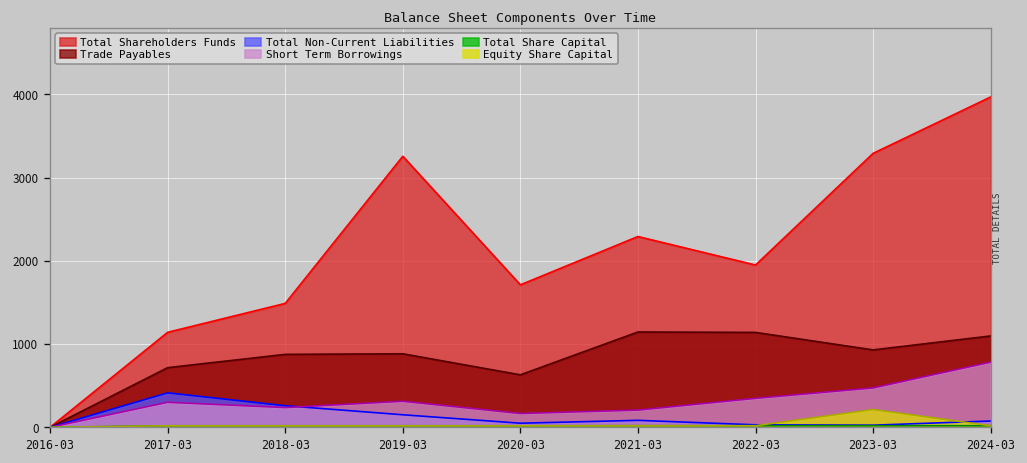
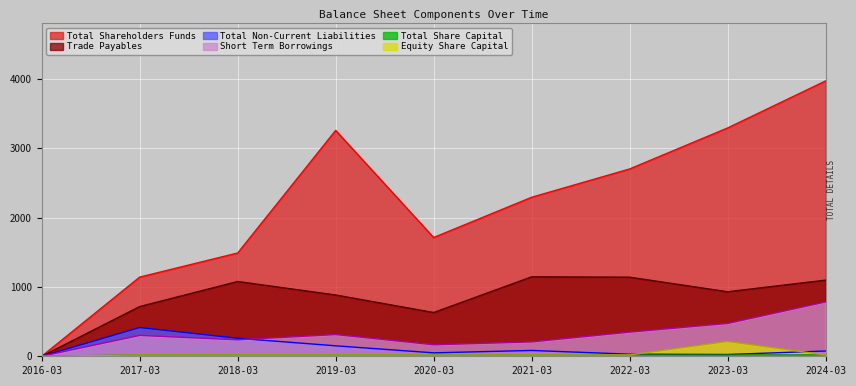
  {
    "Total Shareholders Funds": {
      "2017-03": 1100,
      "2018-03": 1500,
      "2019-03": 3300,
      "2020-03": 1700,
      "2021-03": 2300,
-     "2022-03": 2000,
+     "2022-03": 2700,
      "2023-03": 3300,
      "2024-03": 4000
    },
    "Trade Payables": {
      "2017-03": 700,
-     "2018-03": 900,
+     "2018-03": 1100,
      "2019-03": 900,
      "2020-03": 600,
      "2021-03": 1100,
      "2022-03": 1100,
      "2023-03": 900,
      "2024-03": 1100
    },
    "Total Non-Current Liabilities": {
      "2017-03": 400,
      "2019-03": 200,
      "2021-03": 100,
      "2024-03": 100
    },
    "Short Term Borrowings": {
      "2017-03": 300,
      "2019-03": 300,
      "2020-03": 200,
      "2021-03": 200,
      "2022-03": 300,
      "2023-03": 500,
      "2024-03": 800
    },
    "Equity Share Capital": {
      "2023-03": 200
    }
  }
